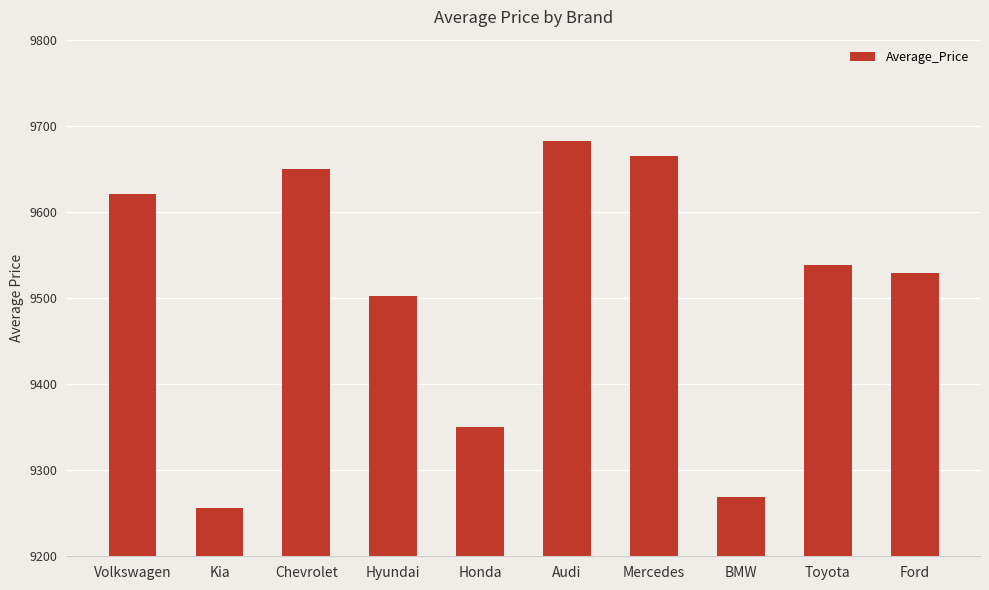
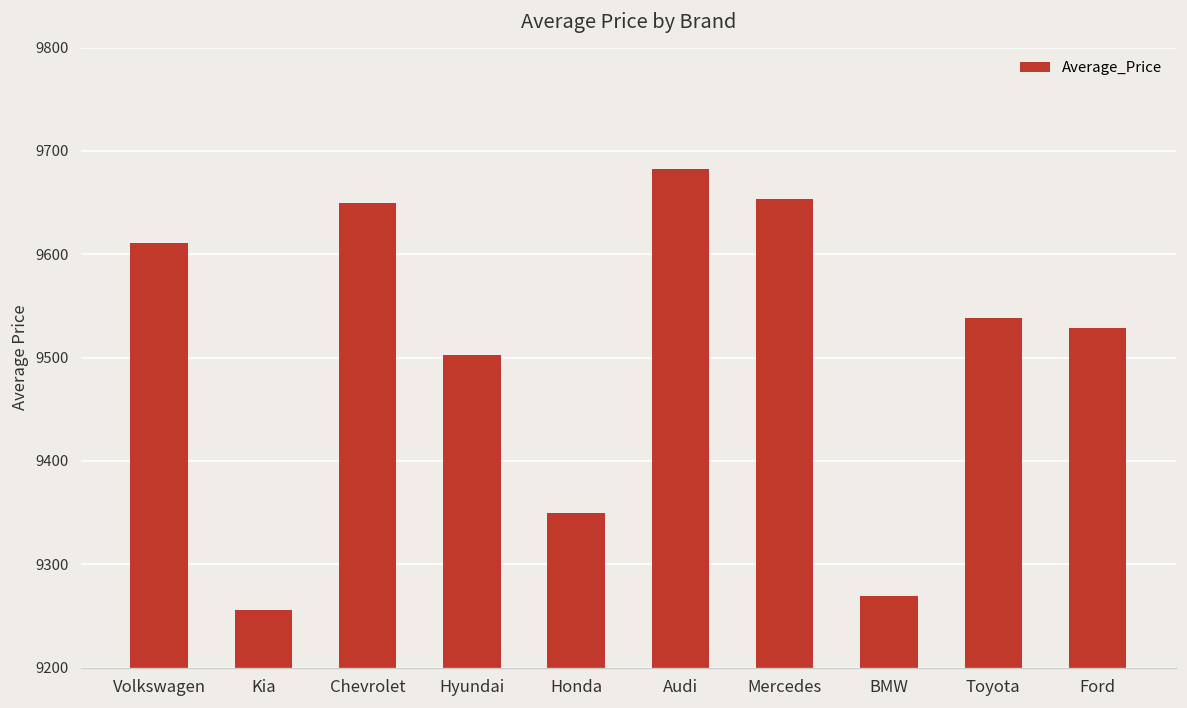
  {
-   "Volkswagen": 9620,
+   "Volkswagen": 9610,
    "Kia": 9260,
    "Chevrolet": 9650,
    "Hyundai": 9500,
    "Honda": 9350,
    "Audi": 9680,
-   "Mercedes": 9660,
+   "Mercedes": 9650,
    "BMW": 9270,
    "Toyota": 9540,
    "Ford": 9530
  }
